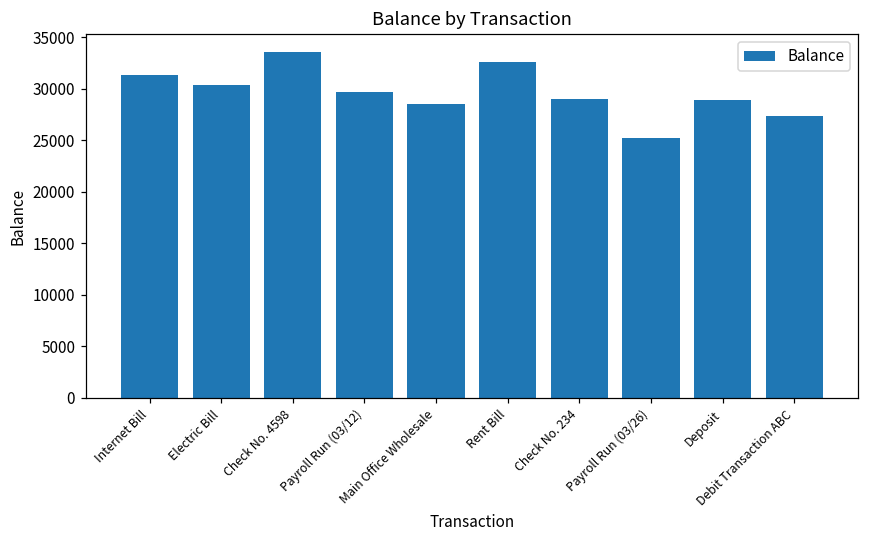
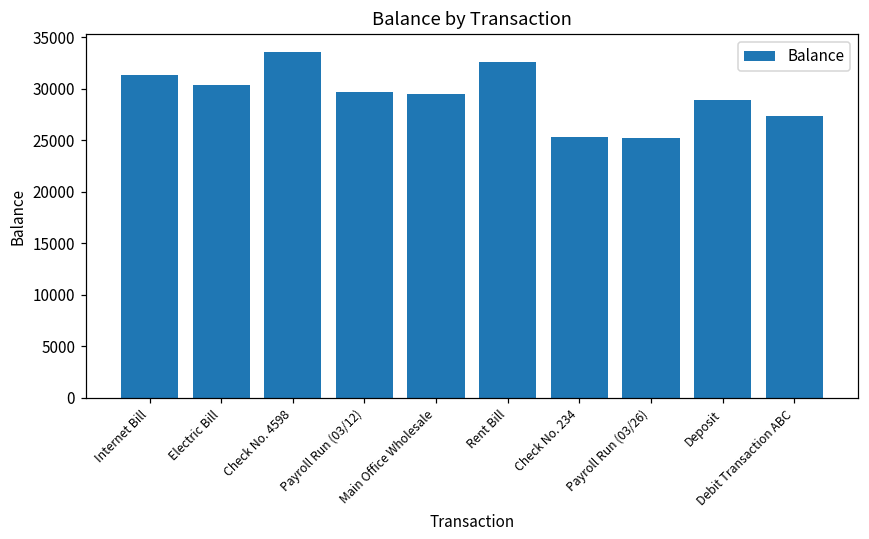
  {
    "Internet Bill": 31000,
    "Electric Bill": 30000,
    "Check No. 4598": 34000,
    "Payroll Run (03/12)": 30000,
-   "Main Office Wholesale": 28500,
+   "Main Office Wholesale": 29500,
    "Rent Bill": 33000,
-   "Check No. 234": 29000,
+   "Check No. 234": 25000,
    "Payroll Run (03/26)": 25000,
    "Deposit": 29000,
    "Debit Transaction ABC": 27000
  }
